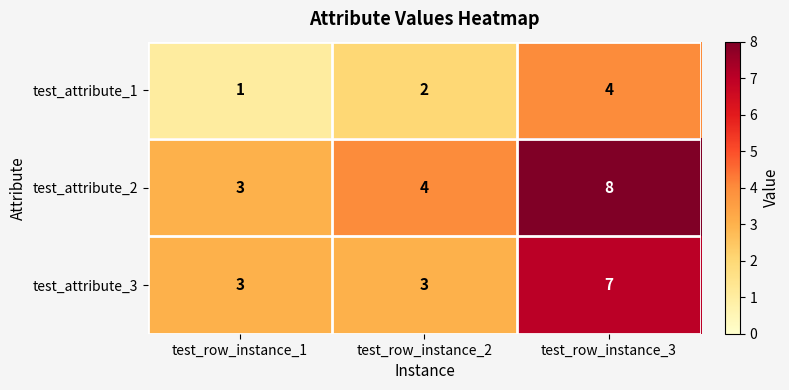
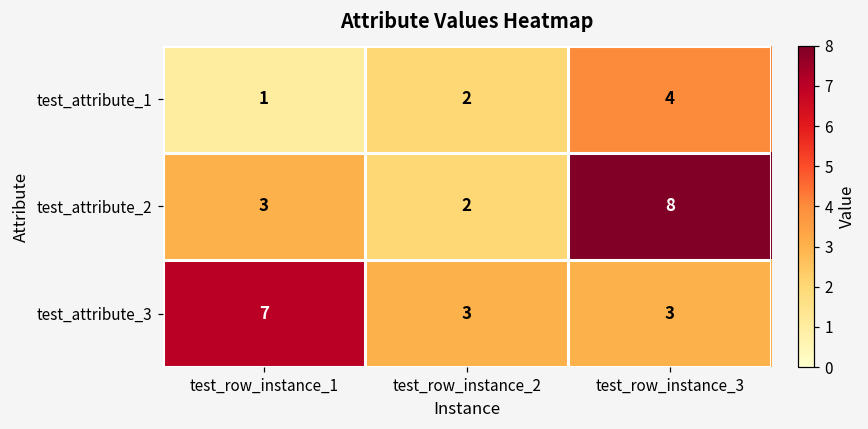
  {
    "test_attribute_1": {
      "test_row_instance_1": 1,
      "test_row_instance_2": 2,
      "test_row_instance_3": 4
    },
    "test_attribute_2": {
      "test_row_instance_1": 3,
-     "test_row_instance_2": 4,
+     "test_row_instance_2": 2,
      "test_row_instance_3": 8
    },
    "test_attribute_3": {
-     "test_row_instance_1": 3,
+     "test_row_instance_1": 7,
      "test_row_instance_2": 3,
-     "test_row_instance_3": 7
+     "test_row_instance_3": 3
    }
  }
